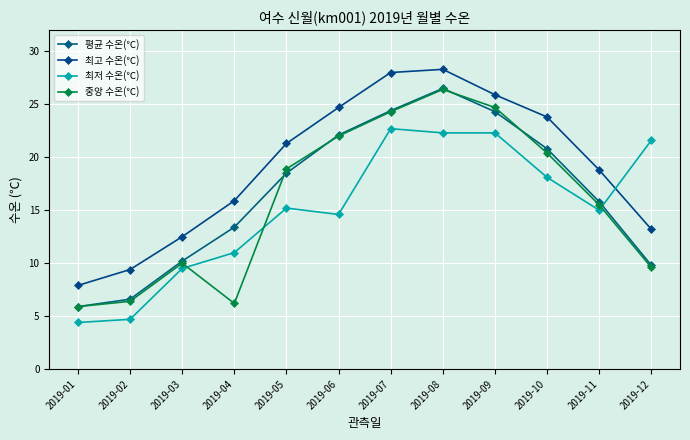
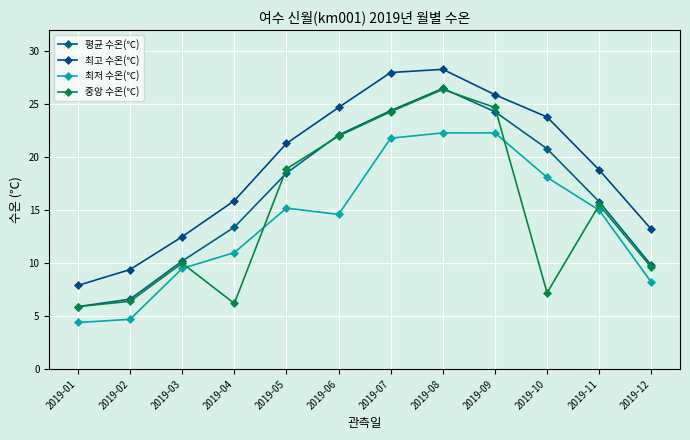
  {
    "최저 수온(℃)": {
      "2019-01": 4.4,
      "2019-02": 4.7,
      "2019-03": 9.5,
      "2019-04": 11.0,
      "2019-05": 15.2,
      "2019-06": 14.6,
-     "2019-07": 22.7,
+     "2019-07": 21.8,
      "2019-08": 22.3,
      "2019-09": 22.3,
      "2019-10": 18.1,
      "2019-11": 15.0,
-     "2019-12": 21.6
+     "2019-12": 8.2
    },
    "중앙 수온(℃)": {
      "2019-04": 6.2,
      "2019-05": 18.9,
      "2019-09": 24.7,
-     "2019-10": 20.4,
+     "2019-10": 7.2,
      "2019-11": 15.5
    }
  }
